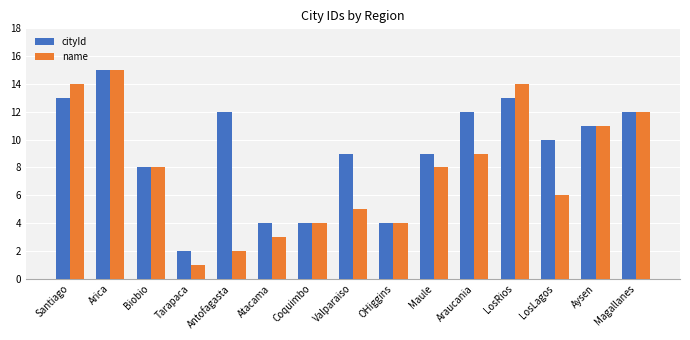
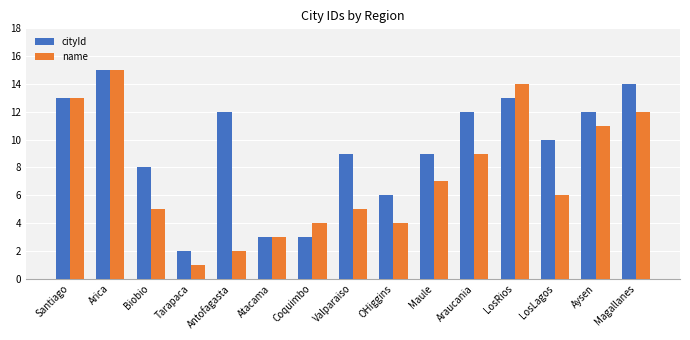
  {
    "cityId": {
      "Santiago": 13,
      "Arica": 15,
      "Biobio": 8,
      "Tarapaca": 2,
      "Antofagasta": 12,
-     "Atacama": 4,
-     "Coquimbo": 4,
+     "Atacama": 3,
+     "Coquimbo": 3,
      "Valparaiso": 9,
-     "OHiggins": 4,
+     "OHiggins": 6,
      "Maule": 9,
      "Araucania": 12,
      "LosRios": 13,
      "LosLagos": 10,
-     "Aysen": 11,
-     "Magallanes": 12
+     "Aysen": 12,
+     "Magallanes": 14
    },
    "name": {
-     "Santiago": 14,
+     "Santiago": 13,
      "Arica": 15,
-     "Biobio": 8,
+     "Biobio": 5,
      "Tarapaca": 1,
      "Antofagasta": 2,
      "Atacama": 3,
      "Coquimbo": 4,
      "Valparaiso": 5,
      "OHiggins": 4,
-     "Maule": 8,
+     "Maule": 7,
      "Araucania": 9,
      "LosRios": 14,
      "LosLagos": 6,
      "Aysen": 11,
      "Magallanes": 12
    }
  }
